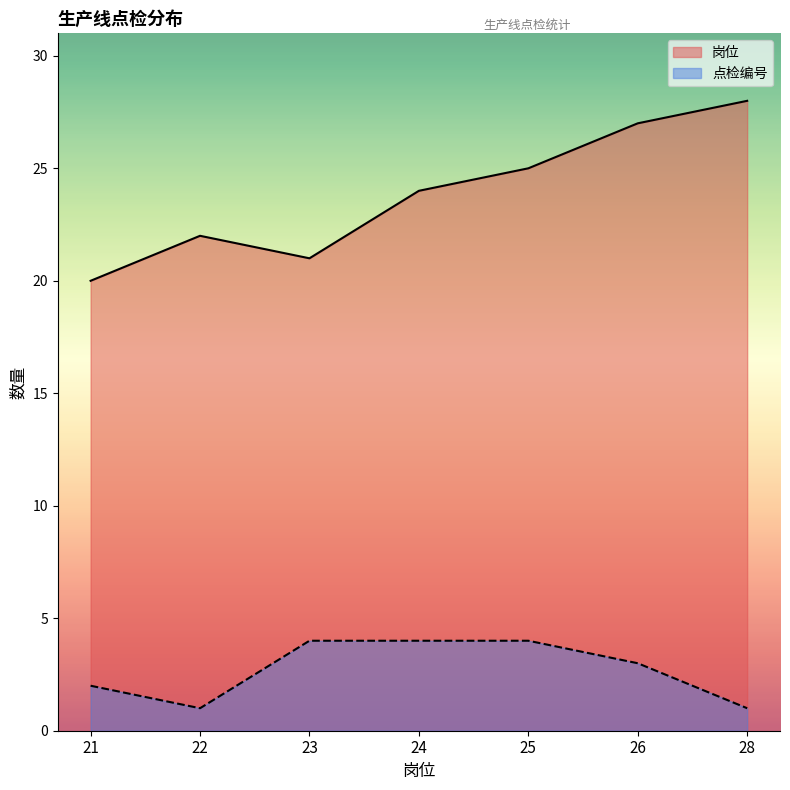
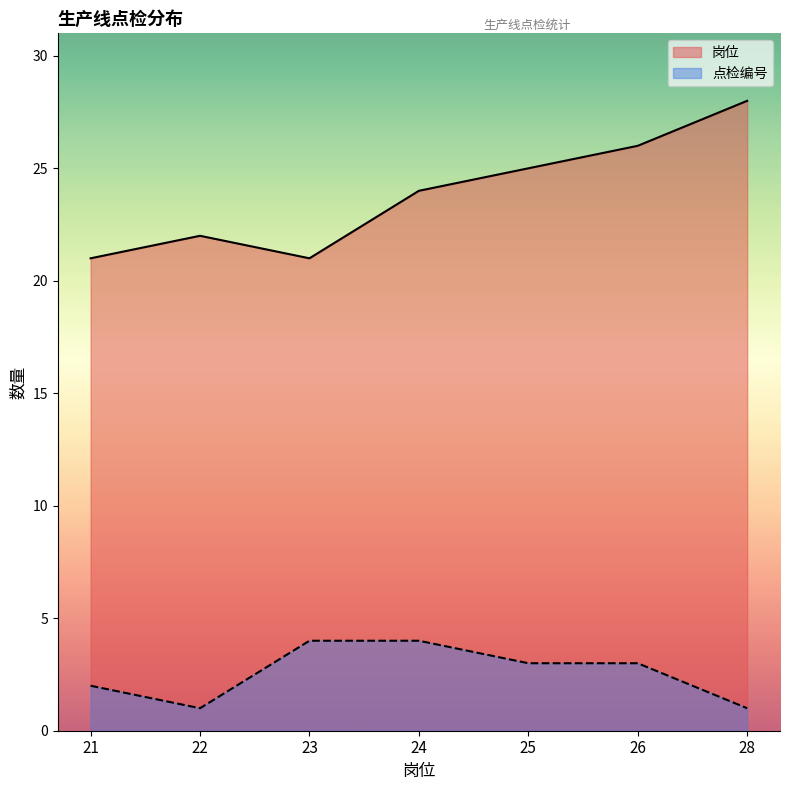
  {
    "岗位": {
-     "21": 20,
+     "21": 21,
      "22": 22,
      "23": 21,
      "24": 24,
      "25": 25,
-     "26": 27,
+     "26": 26,
      "28": 28
    },
    "点检编号": {
      "21": 2,
      "22": 1,
      "23": 4,
      "24": 4,
-     "25": 4,
+     "25": 3,
      "26": 3,
      "28": 1
    }
  }
